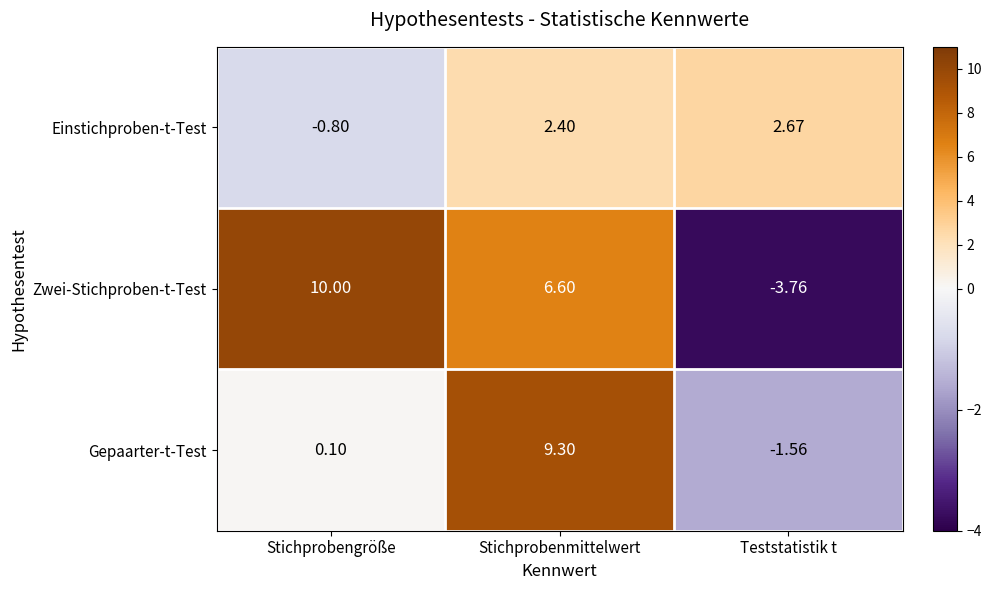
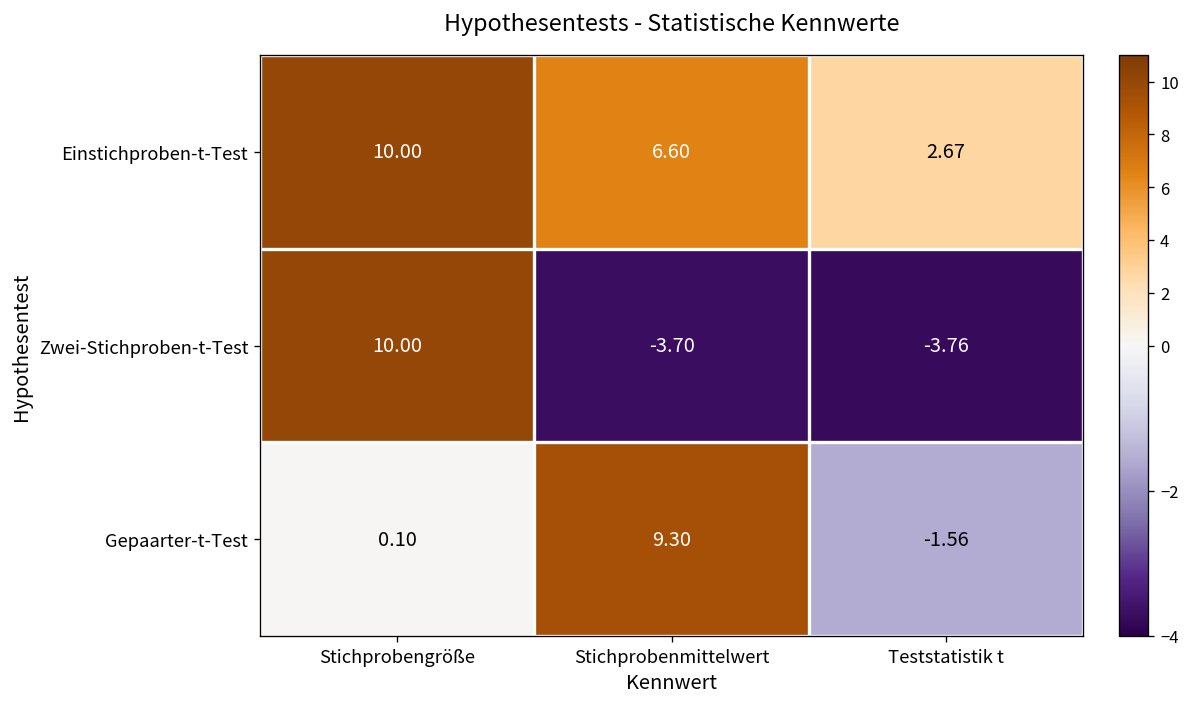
  {
    "Einstichproben-t-Test": {
-     "Stichprobengröße": -0.80,
-     "Stichprobenmittelwert": 2.40,
+     "Stichprobengröße": 10.00,
+     "Stichprobenmittelwert": 6.60,
      "Teststatistik t": 2.67
    },
    "Zwei-Stichproben-t-Test": {
      "Stichprobengröße": 10.00,
-     "Stichprobenmittelwert": 6.60,
+     "Stichprobenmittelwert": -3.70,
      "Teststatistik t": -3.76
    },
    "Gepaarter-t-Test": {
      "Stichprobengröße": 0.10,
      "Stichprobenmittelwert": 9.30,
      "Teststatistik t": -1.56
    }
  }
